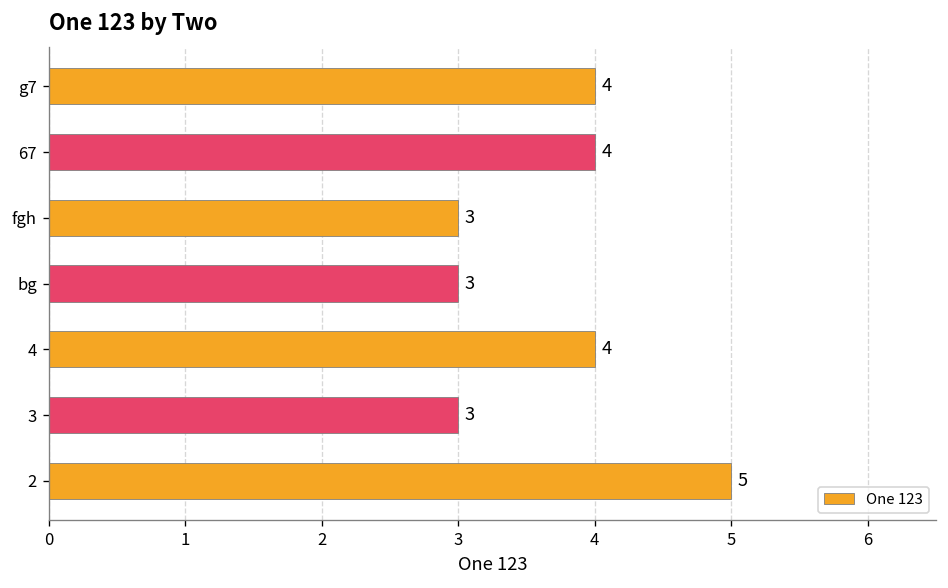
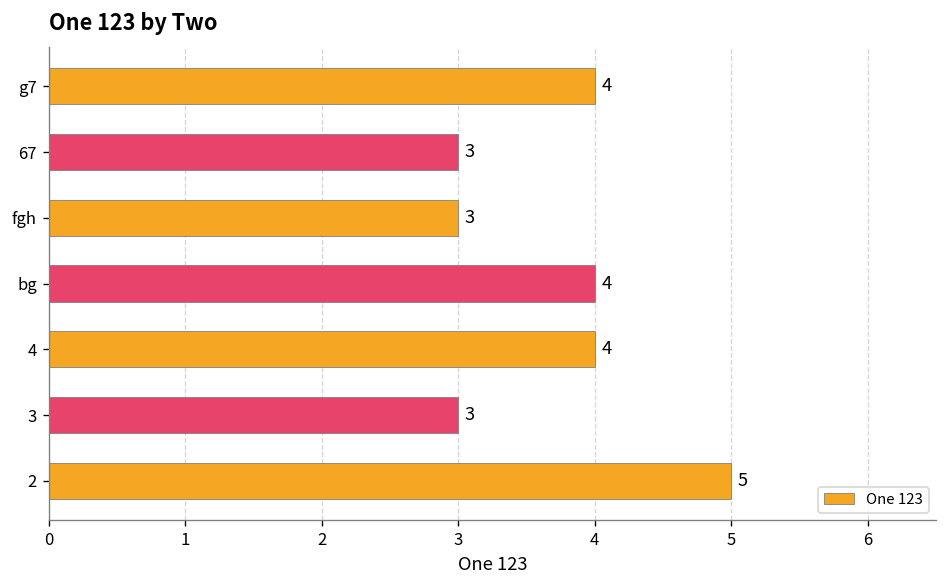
  {
    "g7": 4,
-   "67": 4,
+   "67": 3,
    "fgh": 3,
-   "bg": 3,
+   "bg": 4,
    "4": 4,
    "3": 3,
    "2": 5
  }
